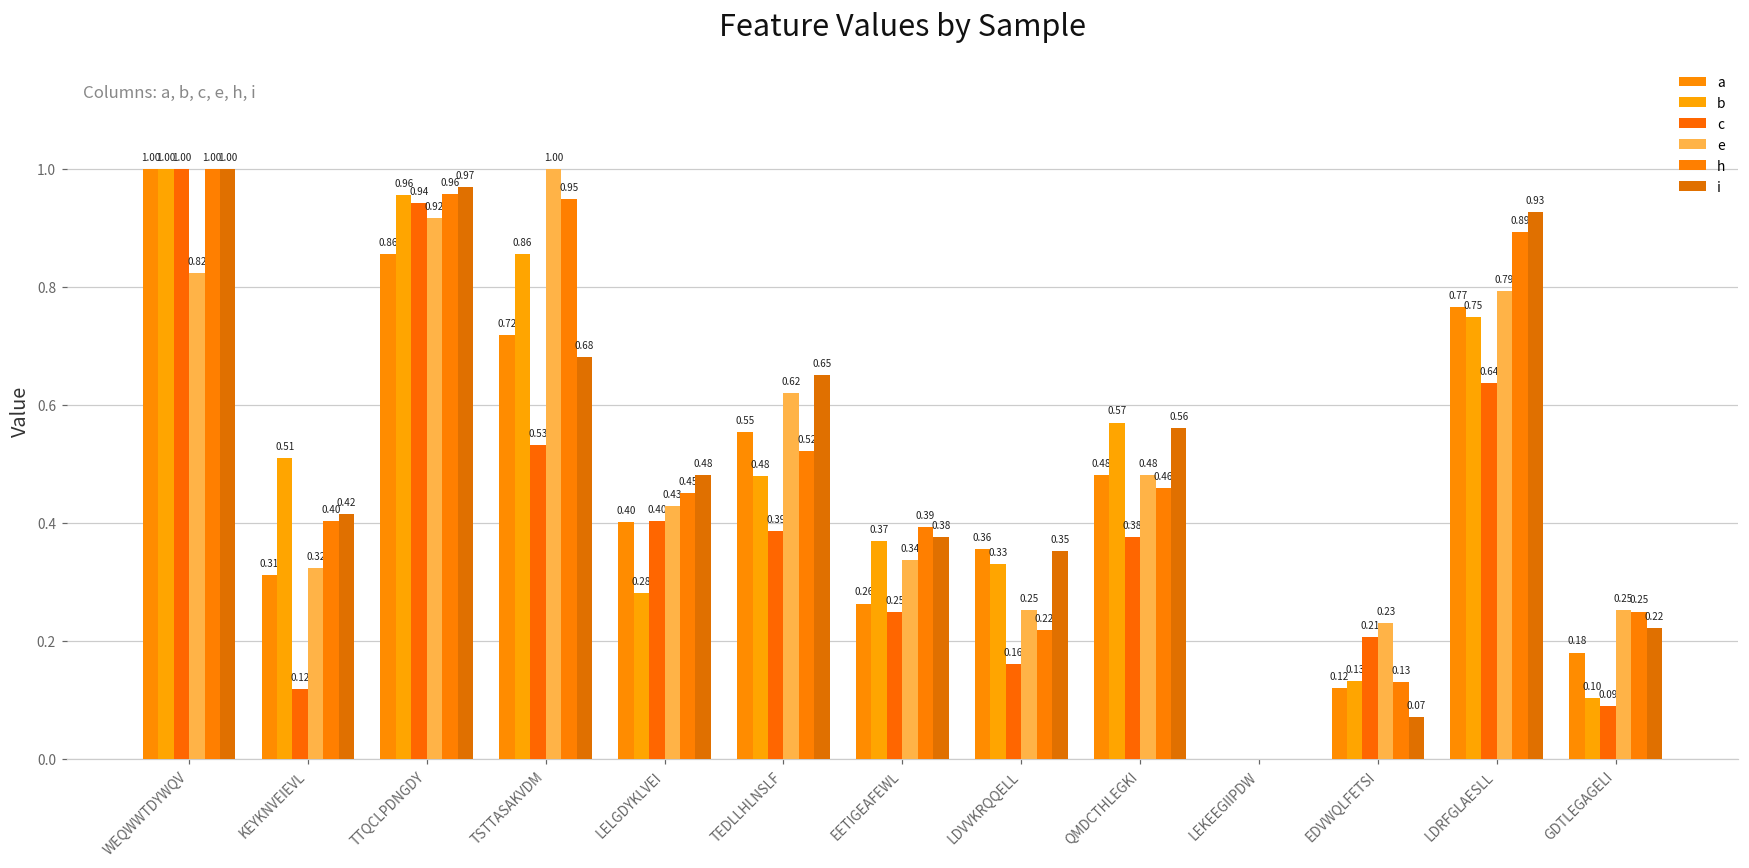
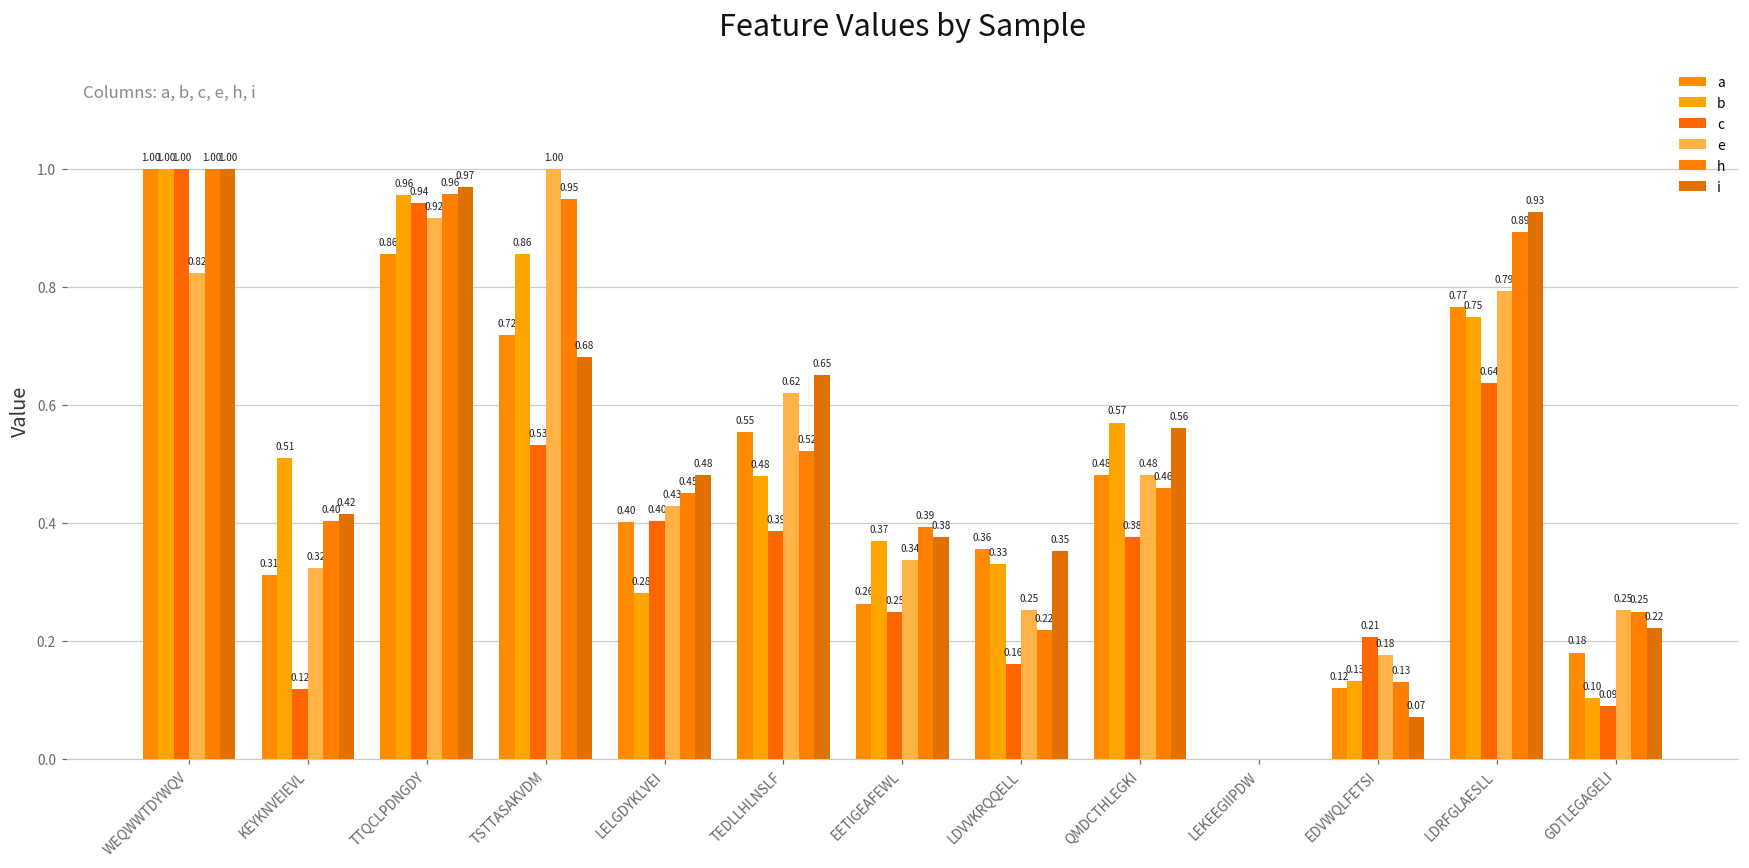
  {
    "e": {
      "WEQWWTDYWQV": 0.82,
      "KEYKNVEIEVL": 0.32,
      "TTQCLPDNGDY": 0.92,
      "TSTTASAKVDM": 1.00,
      "LELGDYKLVEI": 0.43,
      "TEDLLHLNSLF": 0.62,
      "EETIGEAFEWL": 0.34,
      "LDVVKRQQELL": 0.25,
      "QMDCTHLEGKI": 0.48,
-     "EDVWQLFETSI": 0.23,
+     "EDVWQLFETSI": 0.18,
      "LDRFGLAESLL": 0.79
    }
  }
